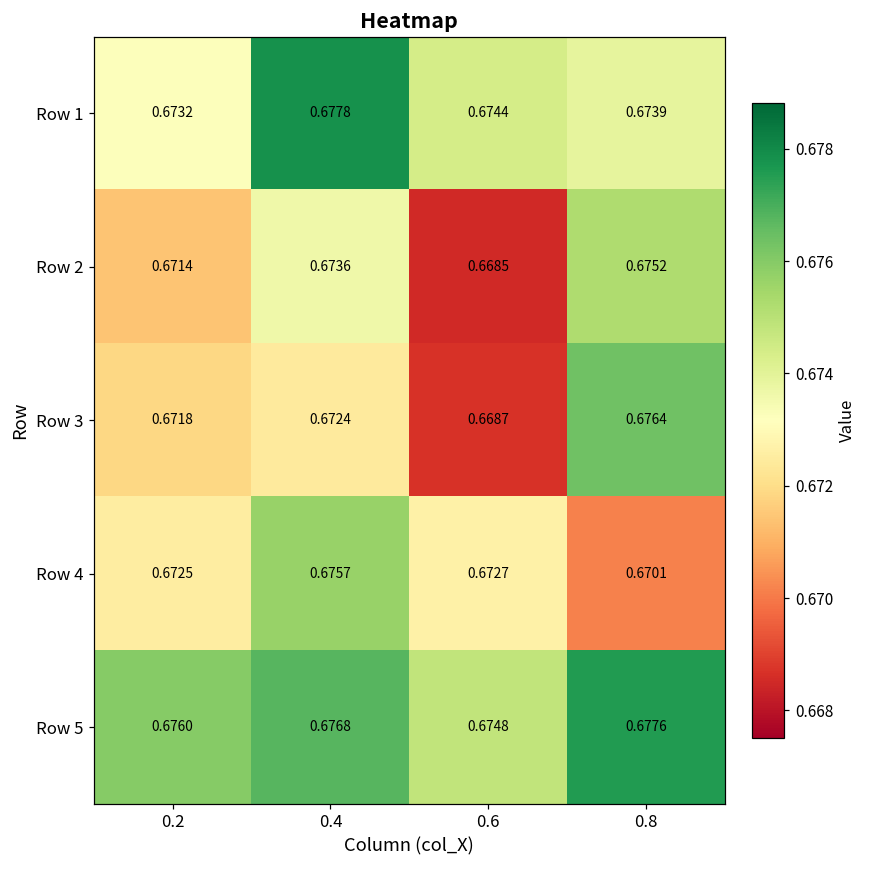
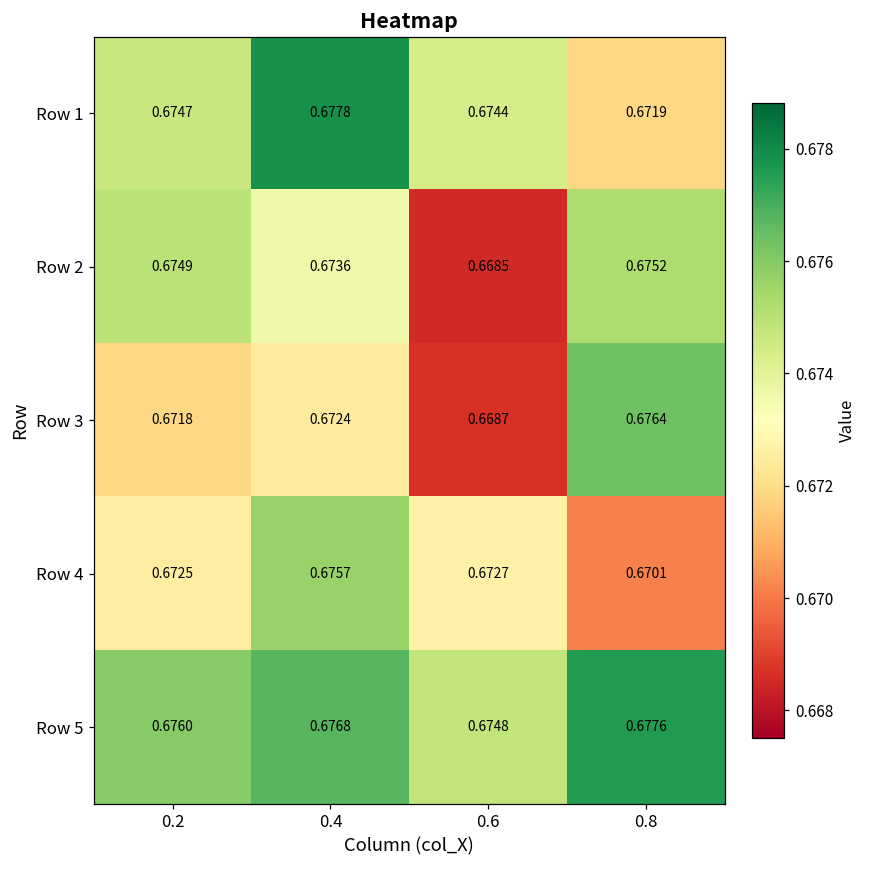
  {
    "Row 1": {
-     "0.2": 0.6732,
+     "0.2": 0.6747,
      "0.4": 0.6778,
      "0.6": 0.6744,
-     "0.8": 0.6739
+     "0.8": 0.6719
    },
    "Row 2": {
-     "0.2": 0.6714,
+     "0.2": 0.6749,
      "0.4": 0.6736,
      "0.6": 0.6685,
      "0.8": 0.6752
    },
    "Row 3": {
      "0.2": 0.6718,
      "0.4": 0.6724,
      "0.6": 0.6687,
      "0.8": 0.6764
    },
    "Row 4": {
      "0.2": 0.6725,
      "0.4": 0.6757,
      "0.6": 0.6727,
      "0.8": 0.6701
    },
    "Row 5": {
      "0.2": 0.6760,
      "0.4": 0.6768,
      "0.6": 0.6748,
      "0.8": 0.6776
    }
  }
